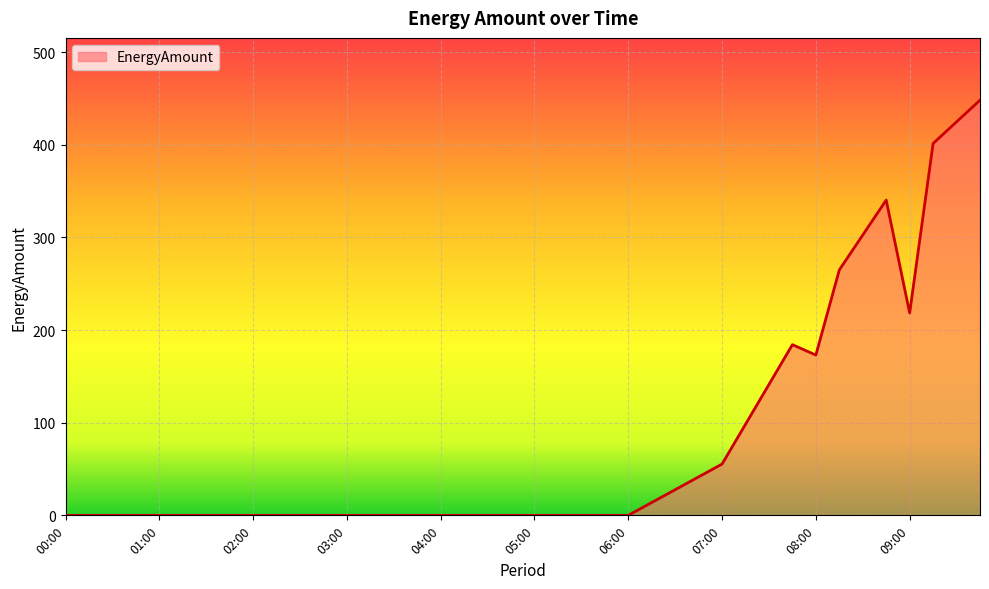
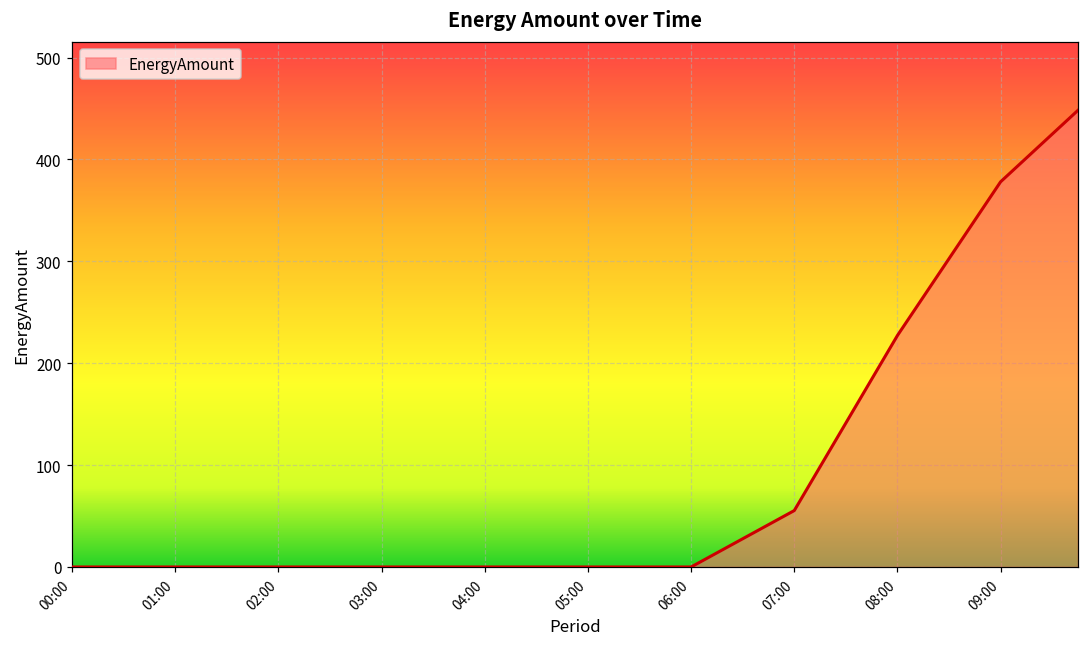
  {
    "00:00": 0,
    "01:00": 0,
    "02:00": 0,
    "03:00": 0,
    "04:00": 0,
    "05:00": 0,
    "06:00": 0,
    "07:00": 60,
-   "08:00": 170,
-   "09:00": 220
+   "08:00": 230,
+   "09:00": 380
  }
